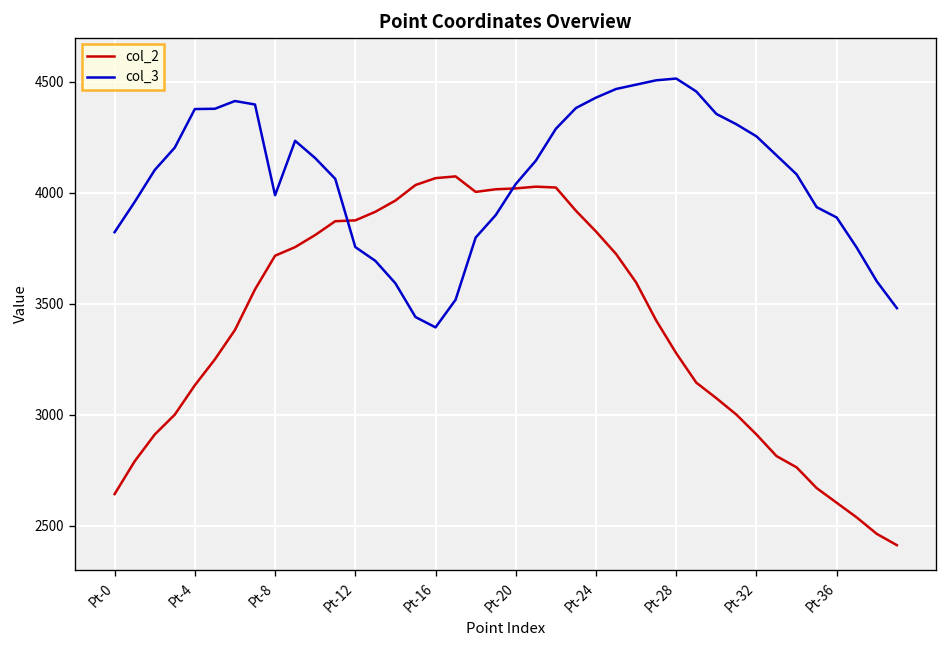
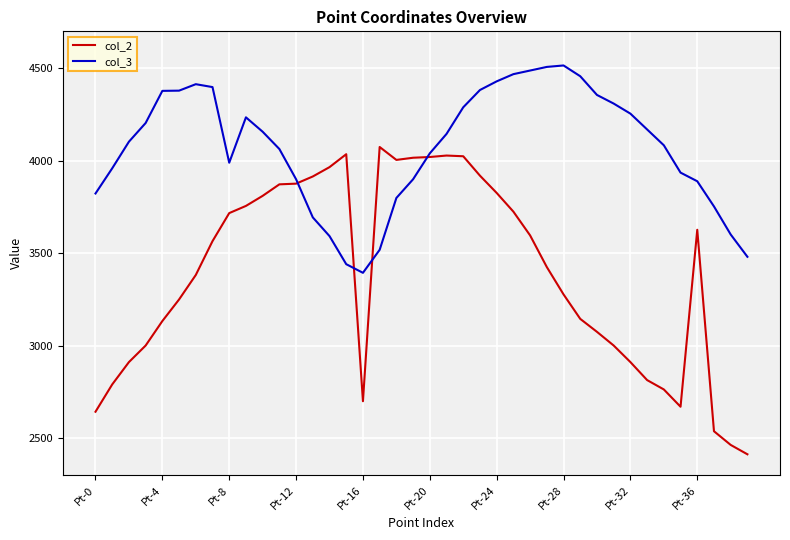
  {
    "col_2": {
      "Pt-0": 2640,
      "Pt-4": 3130,
      "Pt-8": 3720,
      "Pt-12": 3880,
-     "Pt-16": 4070,
+     "Pt-16": 2700,
      "Pt-20": 4020,
      "Pt-24": 3830,
      "Pt-28": 3280,
      "Pt-32": 2910,
-     "Pt-36": 2600
+     "Pt-36": 3630
    },
    "col_3": {
      "Pt-0": 3820,
      "Pt-4": 4380,
      "Pt-8": 3990,
-     "Pt-12": 3760,
+     "Pt-12": 3900,
      "Pt-16": 3390,
      "Pt-20": 4040,
      "Pt-24": 4430,
      "Pt-28": 4520,
      "Pt-32": 4250,
      "Pt-36": 3890
    }
  }
